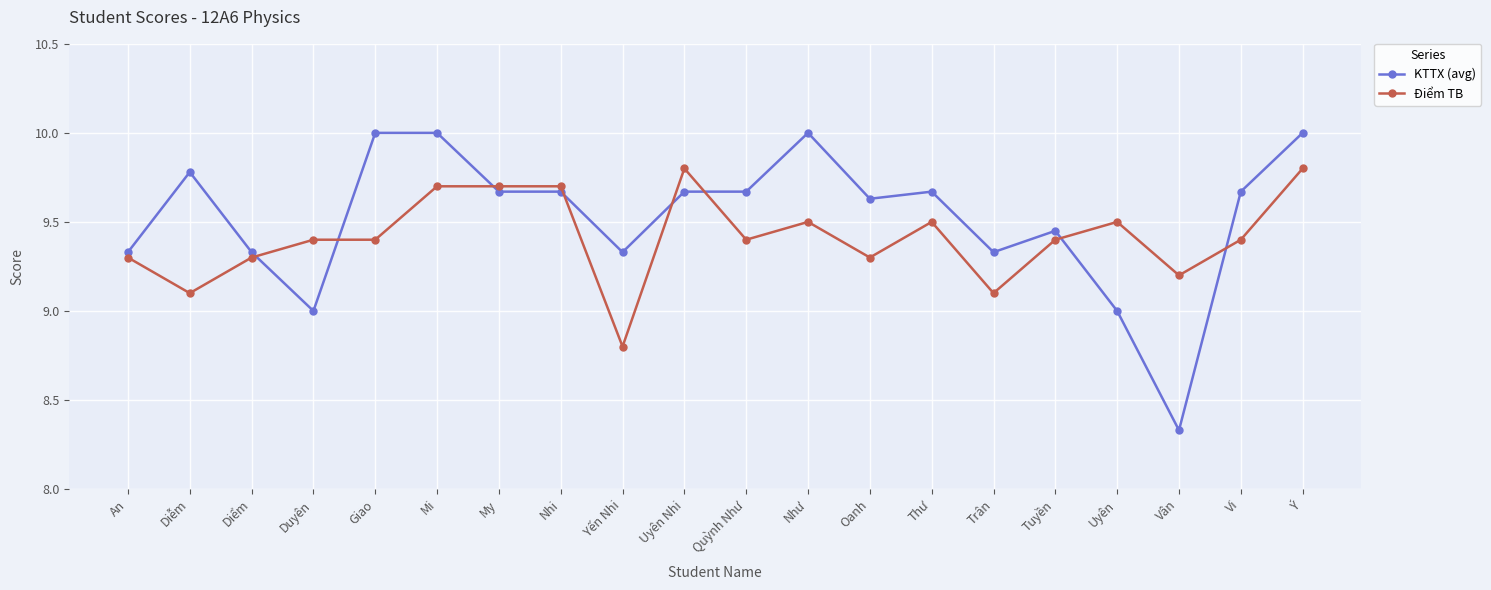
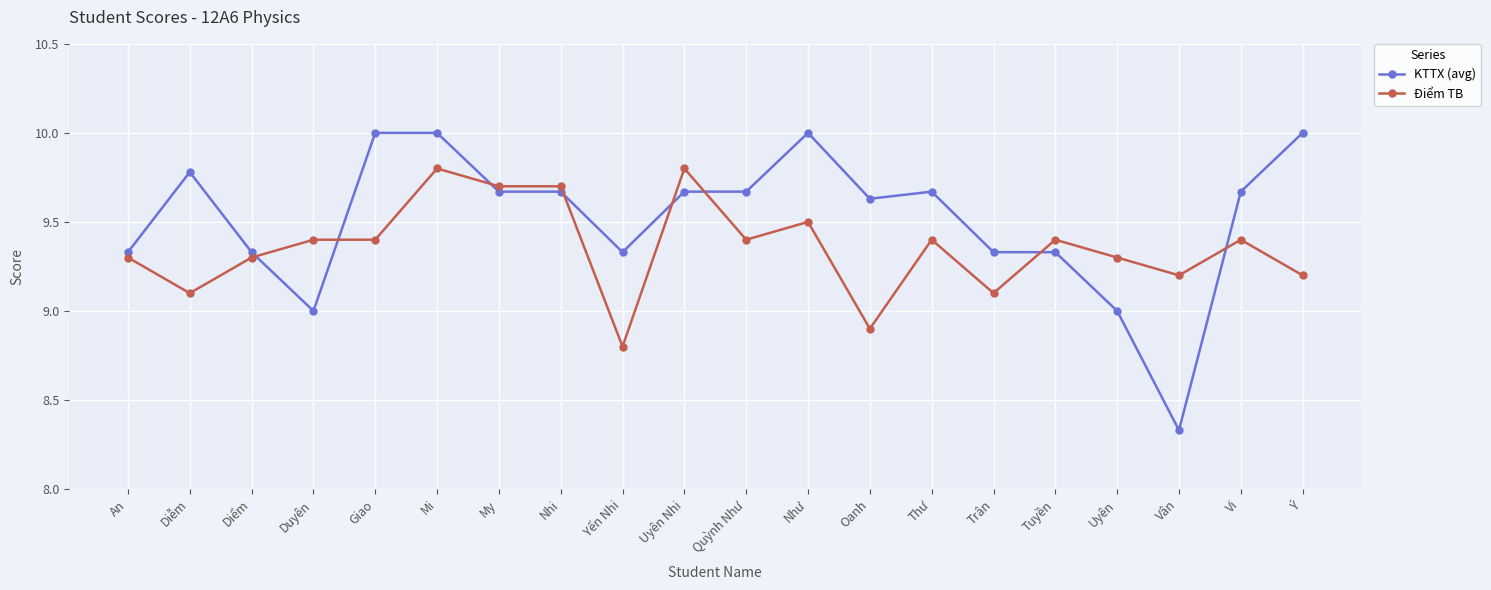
  {
    "KTTX (avg)": {
      "An": 9.33,
      "Diễm": 9.78,
      "Diểm": 9.33,
      "Duyên": 9.00,
      "Giao": 10.00,
      "Mi": 10.00,
      "My": 9.67,
      "Nhi": 9.67,
      "Yến Nhi": 9.33,
      "Uyên Nhi": 9.67,
      "Quỳnh Như": 9.67,
      "Như": 10.00,
      "Oanh": 9.63,
      "Thư": 9.67,
      "Trân": 9.33,
-     "Tuyền": 9.45,
+     "Tuyền": 9.33,
      "Uyên": 9.00,
      "Vân": 8.33,
      "Vi": 9.67,
      "Ý": 10.00
    },
    "Điểm TB": {
      "An": 9.3,
      "Diễm": 9.1,
      "Diểm": 9.3,
      "Duyên": 9.4,
      "Giao": 9.4,
-     "Mi": 9.7,
+     "Mi": 9.8,
      "My": 9.7,
      "Nhi": 9.7,
      "Yến Nhi": 8.8,
      "Uyên Nhi": 9.8,
      "Quỳnh Như": 9.4,
      "Như": 9.5,
-     "Oanh": 9.3,
-     "Thư": 9.5,
+     "Oanh": 8.9,
+     "Thư": 9.4,
      "Trân": 9.1,
      "Tuyền": 9.4,
-     "Uyên": 9.5,
+     "Uyên": 9.3,
      "Vân": 9.2,
      "Vi": 9.4,
-     "Ý": 9.8
+     "Ý": 9.2
    }
  }
